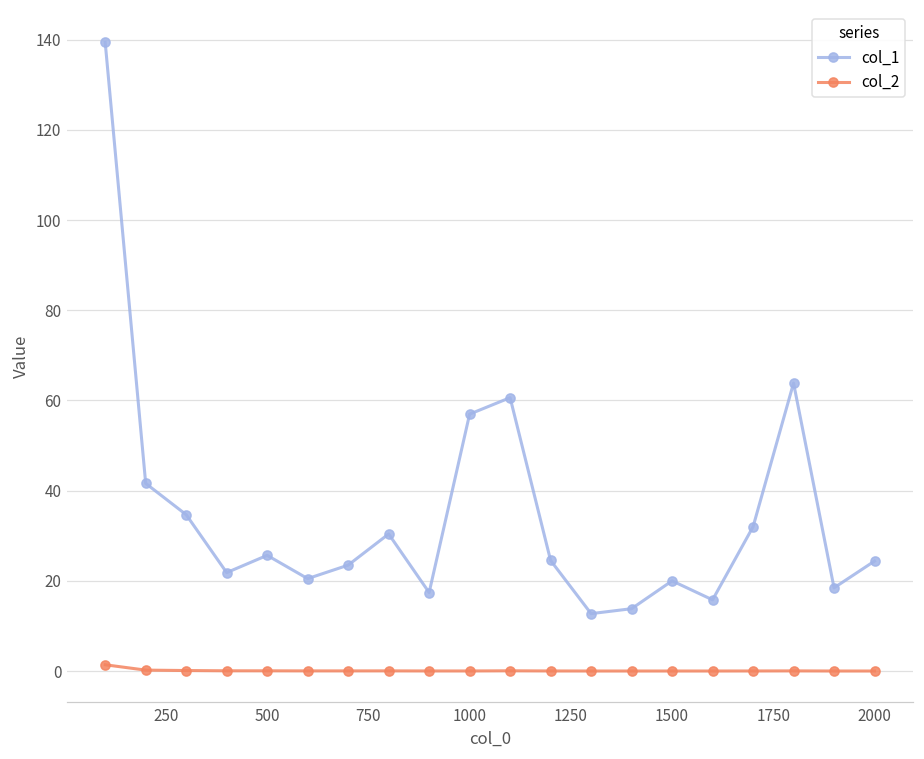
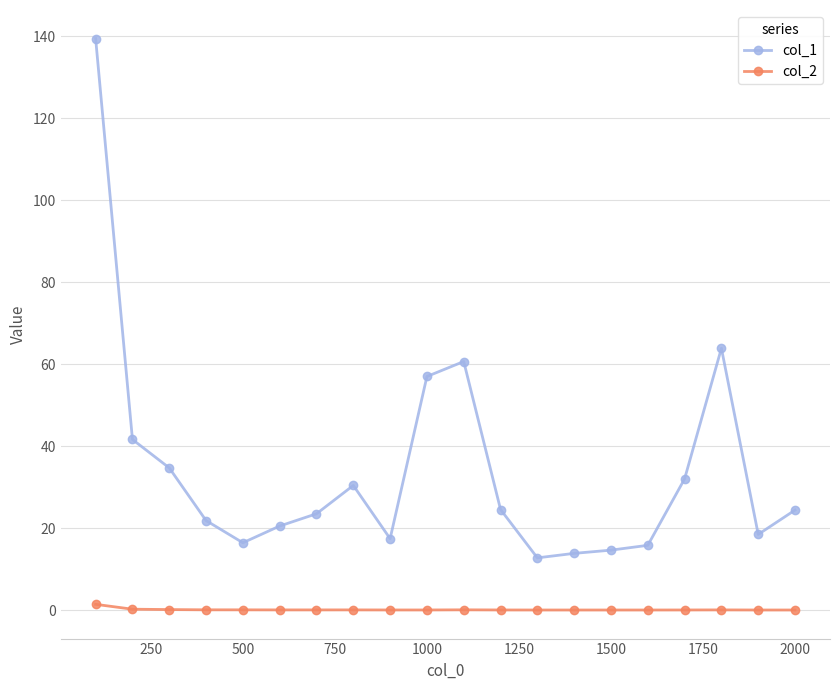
  {
    "col_1": {
-     "500": 26,
+     "500": 16,
      "1000": 57,
-     "1500": 20,
+     "1500": 15,
      "2000": 24
    },
    "col_2": {
      "500": 0,
      "1000": 0,
      "1500": 0,
      "2000": 0
    }
  }
